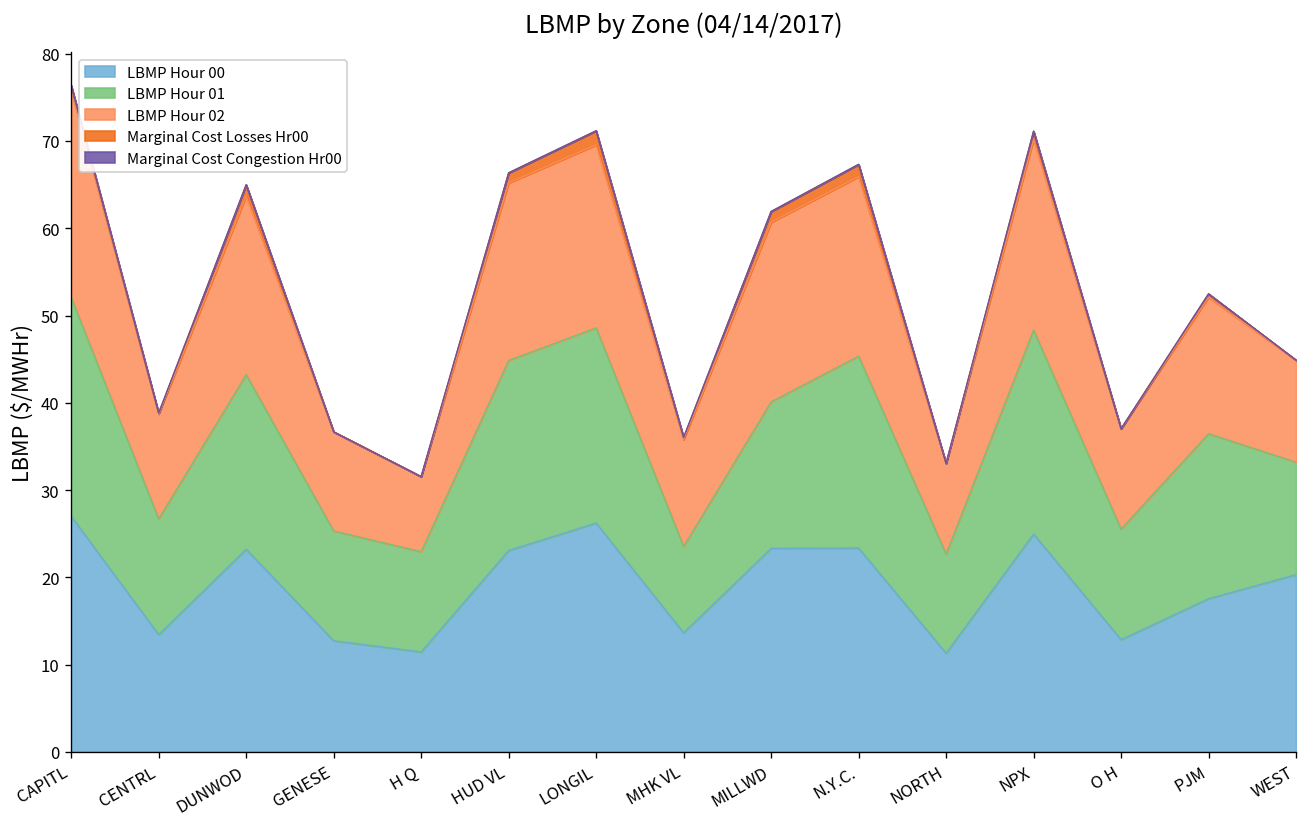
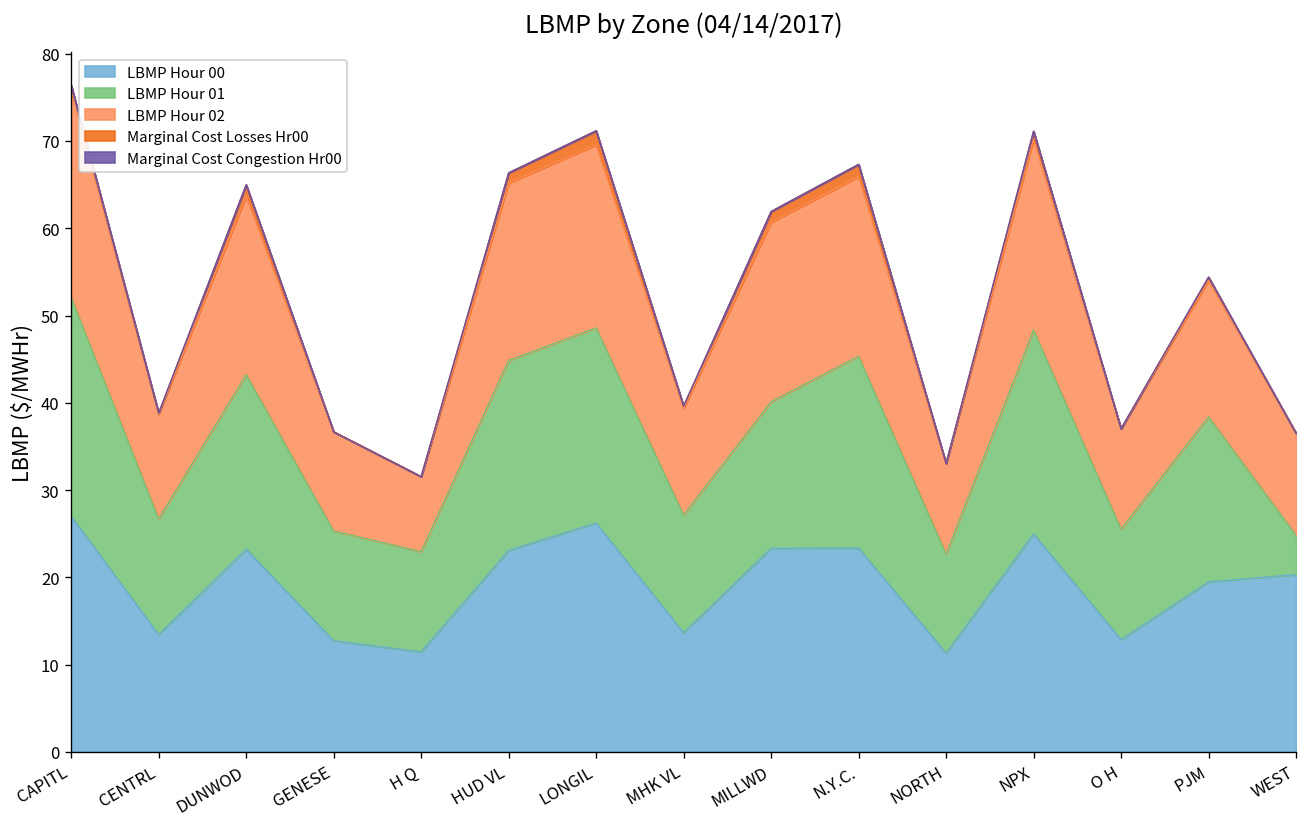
  {
    "LBMP Hour 00": {
      "CAPITL": 27,
      "CENTRL": 13,
      "DUNWOD": 23,
      "GENESE": 13,
      "H Q": 11,
      "HUD VL": 23,
      "LONGIL": 26,
      "MHK VL": 14,
      "MILLWD": 23,
      "N.Y.C.": 23,
      "NORTH": 11,
      "NPX": 25,
      "O H": 13,
-     "PJM": 18,
+     "PJM": 19,
      "WEST": 20
    },
    "LBMP Hour 01": {
      "CAPITL": 25,
      "CENTRL": 13,
      "DUNWOD": 20,
      "GENESE": 13,
      "H Q": 11,
      "HUD VL": 22,
      "LONGIL": 22,
-     "MHK VL": 10,
+     "MHK VL": 14,
      "MILLWD": 17,
      "N.Y.C.": 22,
      "NORTH": 11,
      "NPX": 23,
      "O H": 13,
      "PJM": 19,
-     "WEST": 13
+     "WEST": 5
    },
    "LBMP Hour 02": {
      "CAPITL": 24,
      "DUNWOD": 20,
      "HUD VL": 20,
      "LONGIL": 21,
      "MILLWD": 21,
      "N.Y.C.": 21,
      "NPX": 22,
      "PJM": 16
    },
    "Marginal Cost Congestion Hr00": {
      "PJM": 0
    }
  }
